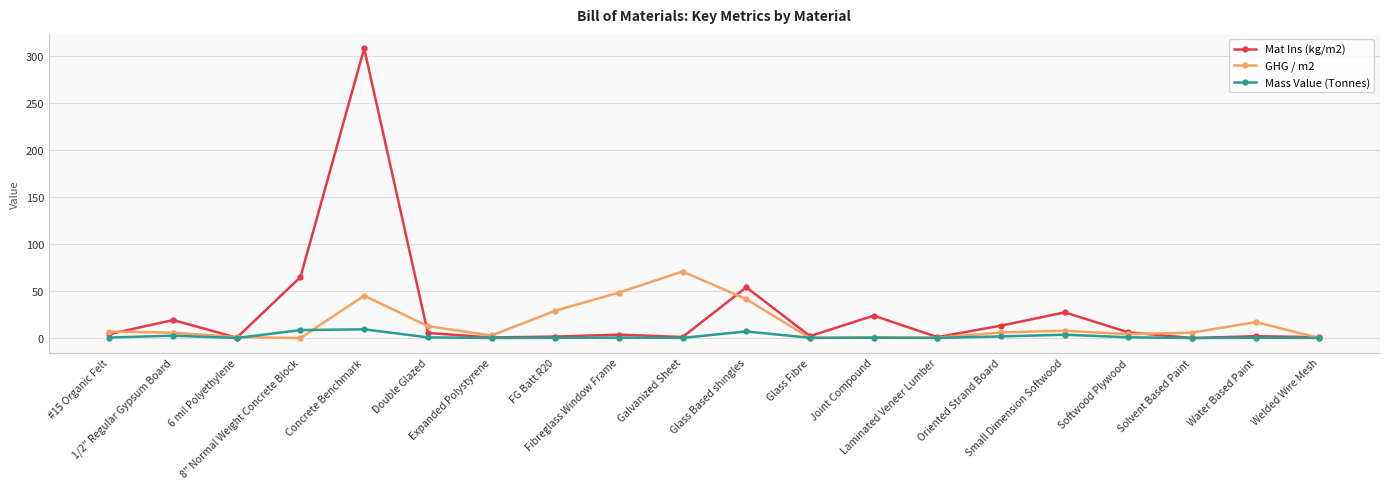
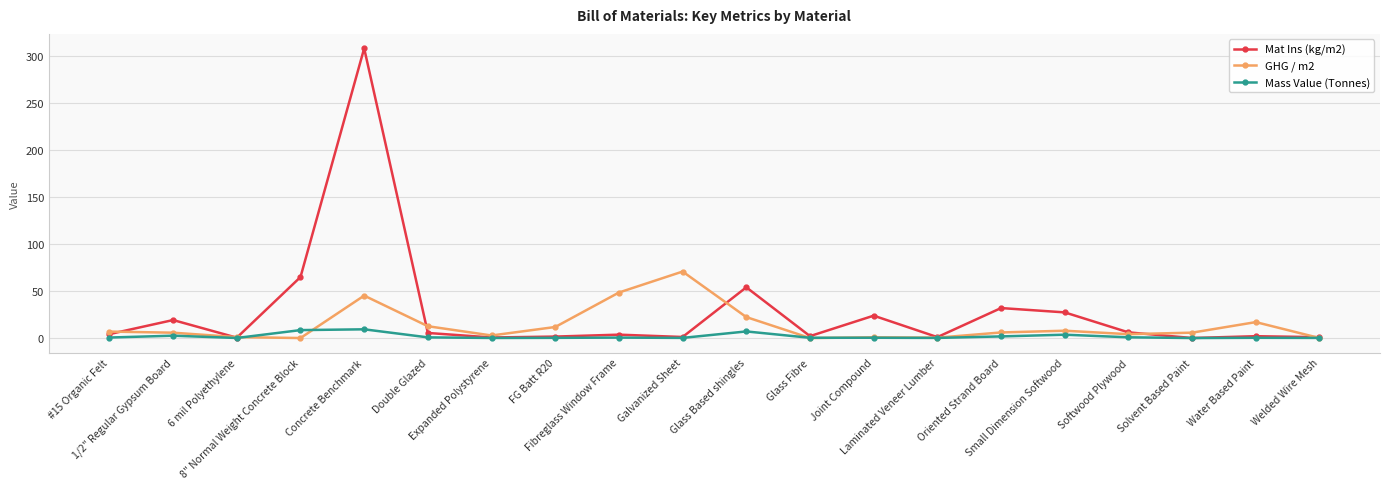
  {
    "Mat Ins (kg/m2)": {
      "1/2\" Regular Gypsum Board": 20,
      "8\" Normal Weight Concrete Block": 60,
      "Concrete Benchmark": 310,
      "Double Glazed": 10,
      "Fibreglass Window Frame": 0,
      "Glass Based shingles": 50,
      "Joint Compound": 20,
-     "Oriented Strand Board": 10,
+     "Oriented Strand Board": 30,
      "Small Dimension Softwood": 30
    },
    "GHG / m2": {
      "1/2\" Regular Gypsum Board": 10,
      "8\" Normal Weight Concrete Block": 0,
      "Concrete Benchmark": 50,
      "Double Glazed": 10,
-     "FG Batt R20": 30,
+     "FG Batt R20": 10,
      "Fibreglass Window Frame": 50,
      "Galvanized Sheet": 70,
-     "Glass Based shingles": 40,
+     "Glass Based shingles": 20,
      "Oriented Strand Board": 10,
      "Small Dimension Softwood": 10,
      "Solvent Based Paint": 10,
      "Water Based Paint": 20
    },
    "Mass Value (Tonnes)": {
      "#15 Organic Felt": 0,
      "1/2\" Regular Gypsum Board": 0,
      "8\" Normal Weight Concrete Block": 10,
      "Concrete Benchmark": 10,
      "Double Glazed": 0,
      "Fibreglass Window Frame": 0,
      "Glass Based shingles": 10,
      "Oriented Strand Board": 0,
      "Small Dimension Softwood": 0,
      "Softwood Plywood": 0
    }
  }
